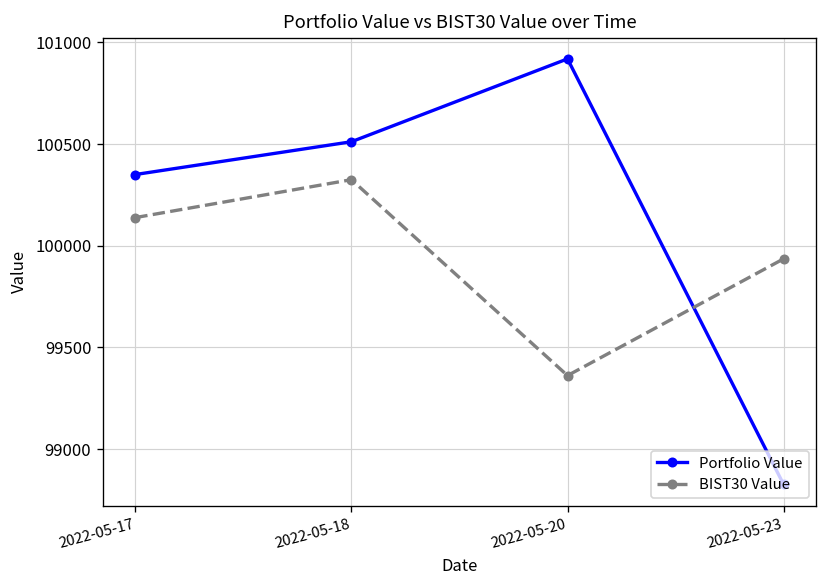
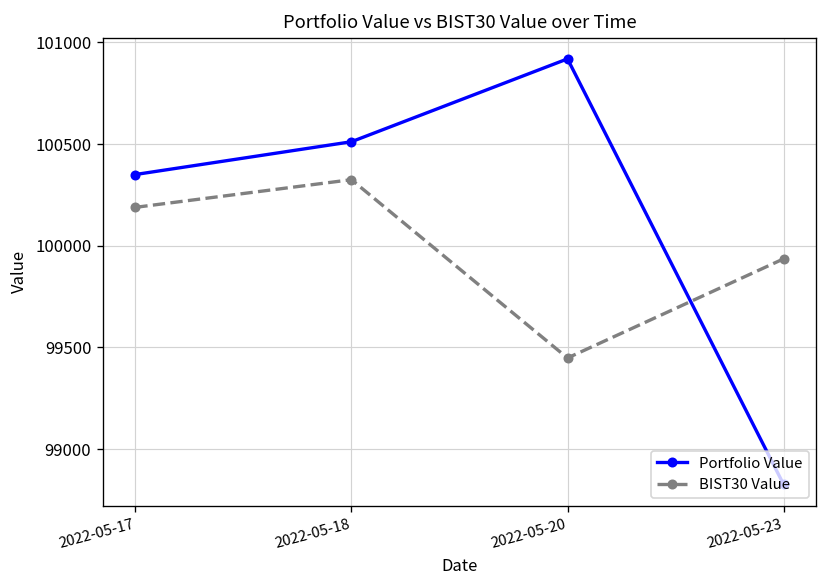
  {
    "Portfolio Value": {
      "2022-05-17": 100350,
      "2022-05-18": 100510,
      "2022-05-20": 100920
    },
    "BIST30 Value": {
-     "2022-05-17": 100140,
+     "2022-05-17": 100190,
      "2022-05-18": 100320,
-     "2022-05-20": 99360,
+     "2022-05-20": 99450,
      "2022-05-23": 99940
    }
  }
